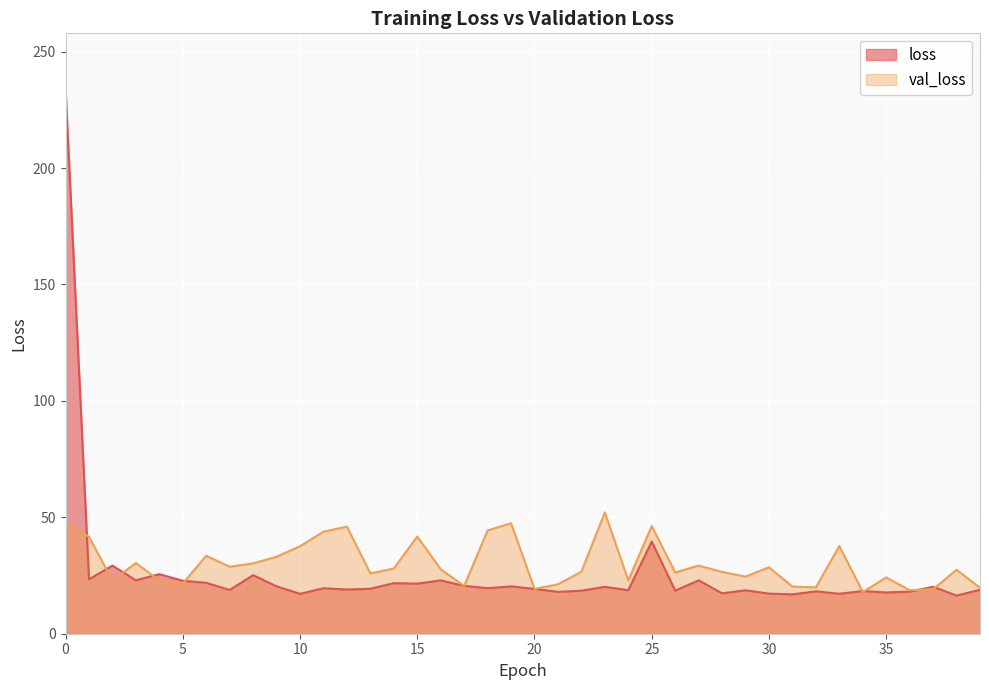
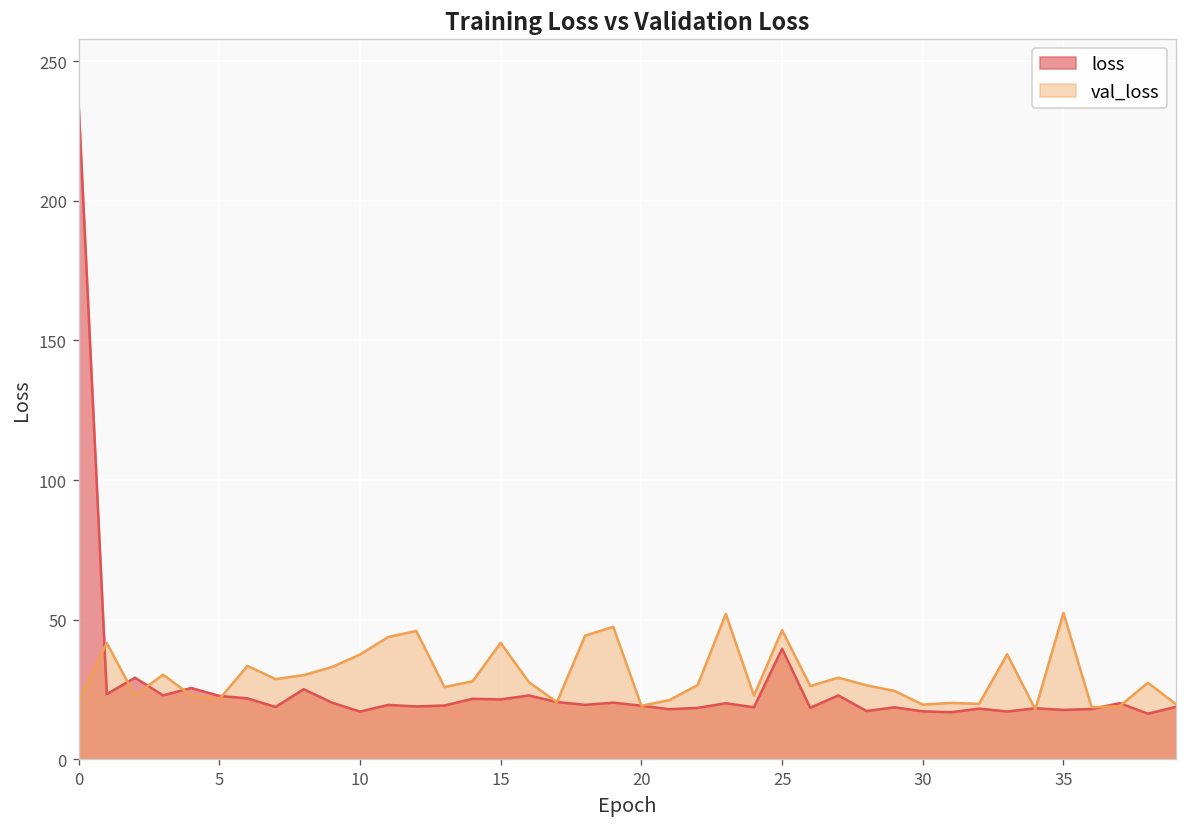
  {
    "loss": {
      "0": 234,
      "5": 23,
      "10": 17,
      "15": 21,
      "25": 40,
      "30": 17,
      "35": 18
    },
    "val_loss": {
-     "0": 47,
+     "0": 21,
      "5": 22,
      "10": 38,
      "15": 42,
      "25": 46,
-     "30": 29,
-     "35": 24
+     "30": 20,
+     "35": 52
    }
  }
